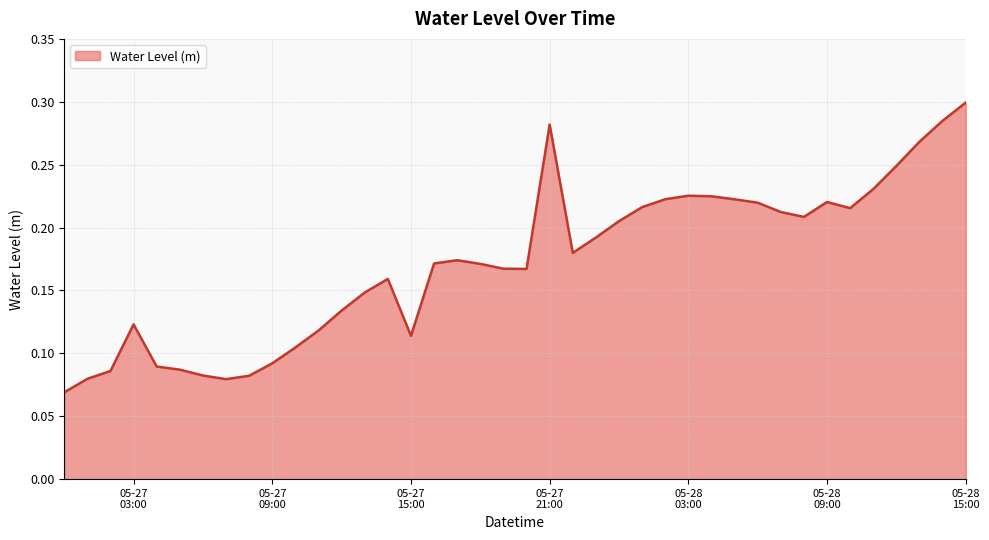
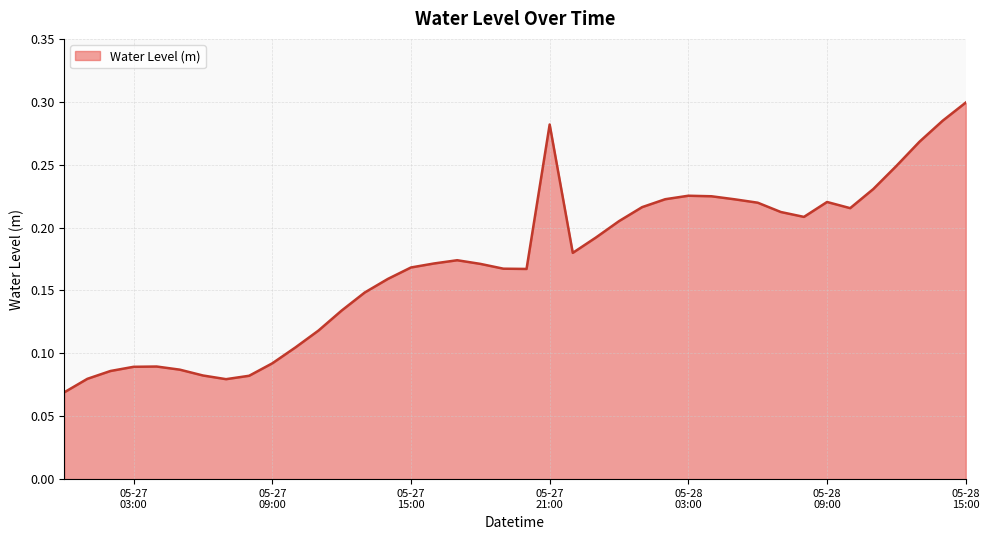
  {
-   "05-27 03:00": 0.123,
+   "05-27 03:00": 0.089,
    "05-27 09:00": 0.092,
-   "05-27 15:00": 0.114,
+   "05-27 15:00": 0.168,
    "05-27 21:00": 0.282,
    "05-28 03:00": 0.225,
    "05-28 09:00": 0.220,
    "05-28 15:00": 0.299
  }
